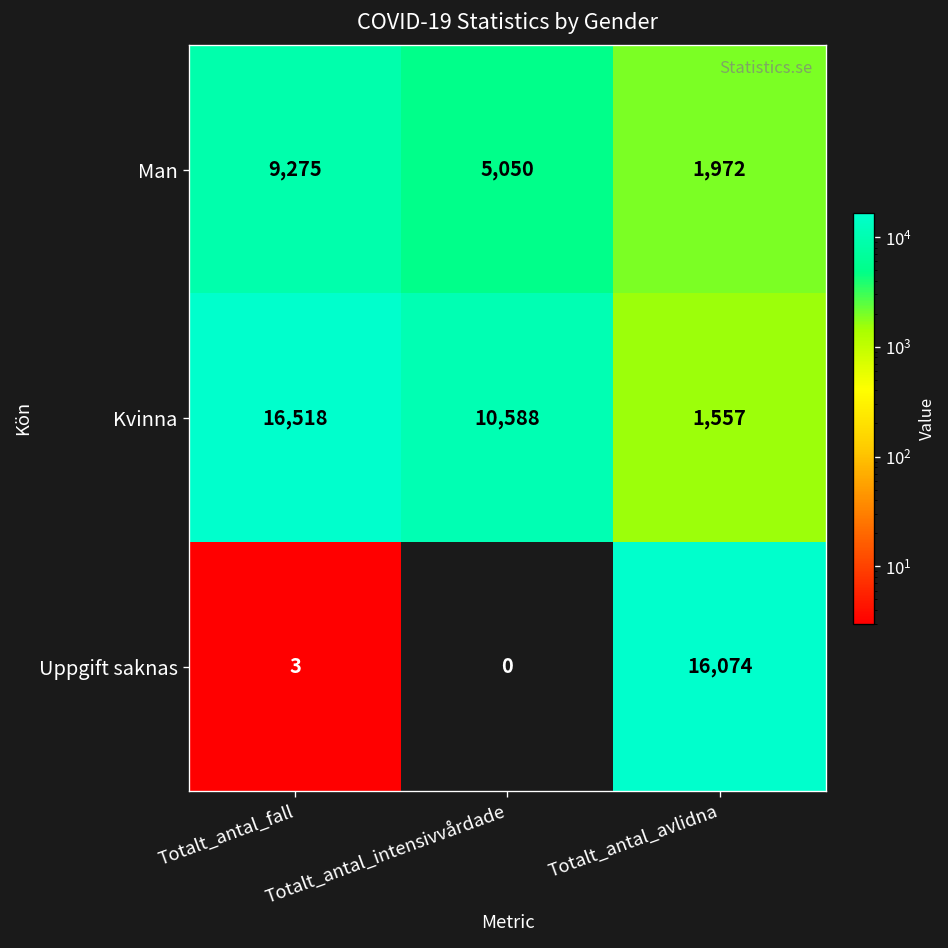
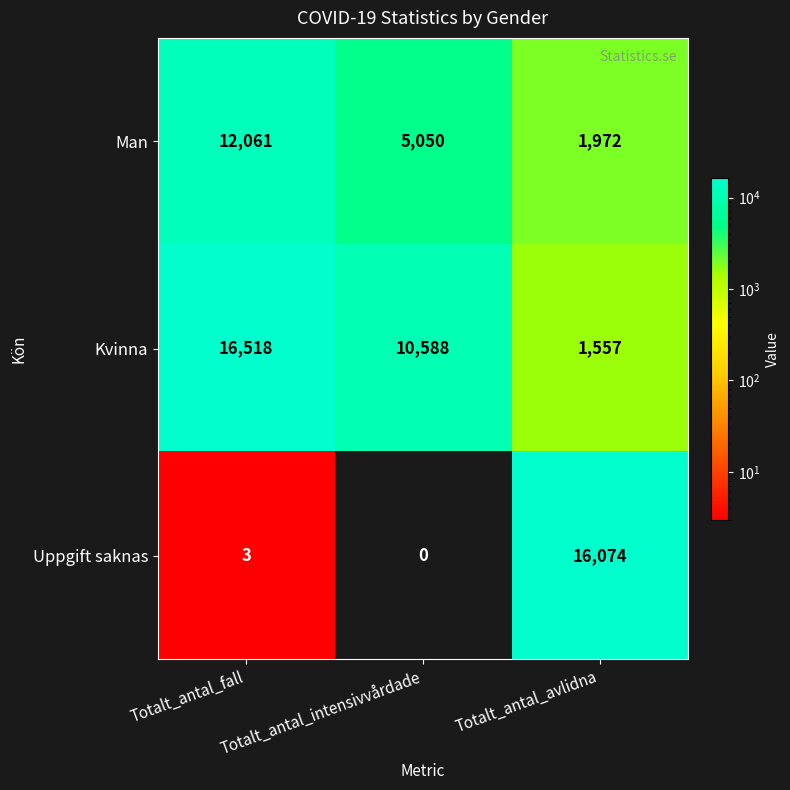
  {
    "Man": {
-     "Totalt_antal_fall": "9,275",
+     "Totalt_antal_fall": "12,061",
      "Totalt_antal_intensivvårdade": "5,050"
    },
    "Kvinna": {
      "Totalt_antal_fall": "16,518",
      "Totalt_antal_intensivvårdade": "10,588",
      "Totalt_antal_avlidna": "1,557"
    },
    "Uppgift saknas": {
      "Totalt_antal_fall": "3",
      "Totalt_antal_intensivvårdade": "0",
      "Totalt_antal_avlidna": "16,074"
    }
  }
